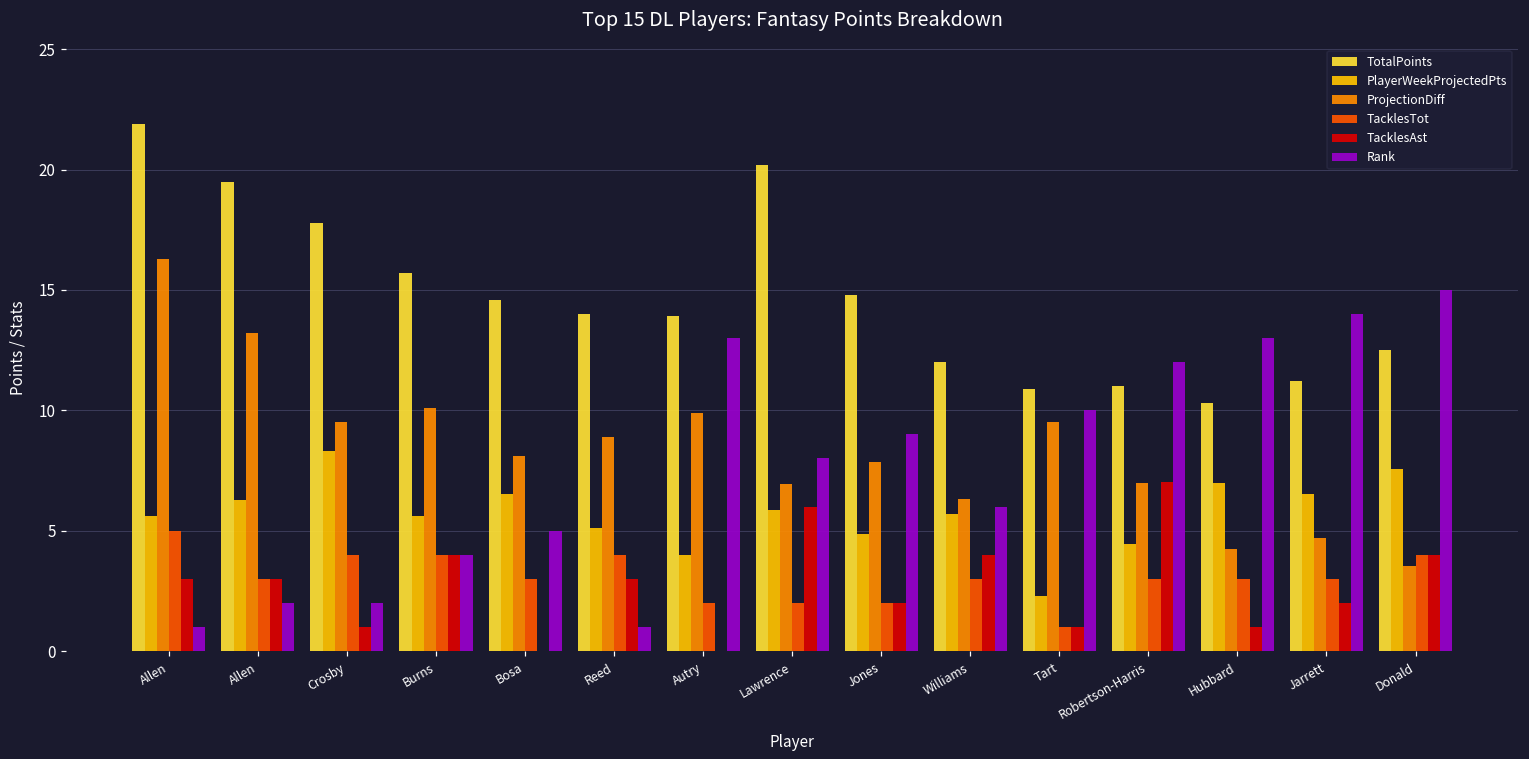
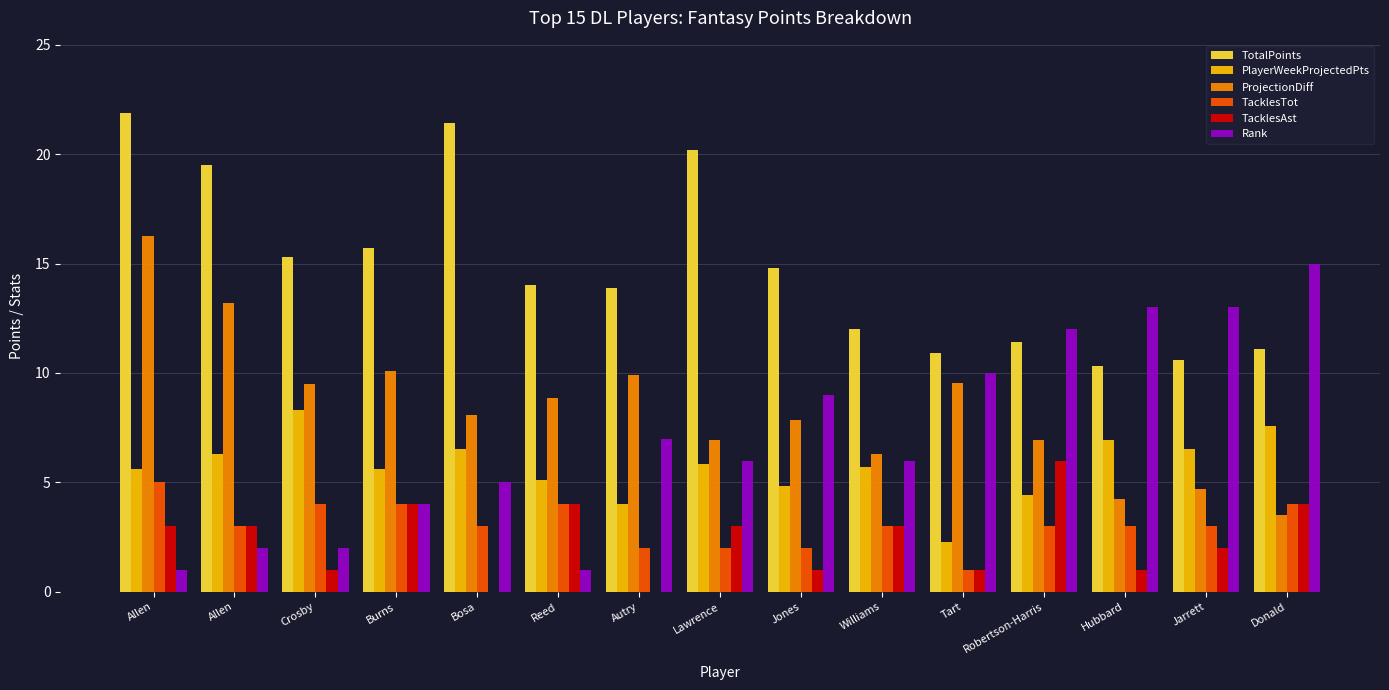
  {
    "TotalPoints": {
-     "Crosby": 17.8,
+     "Crosby": 15.3,
      "Burns": 15.7,
-     "Bosa": 14.6,
+     "Bosa": 21.4,
      "Reed": 14.0,
      "Autry": 13.9,
      "Lawrence": 20.2,
      "Jones": 14.8,
      "Williams": 12.0,
      "Tart": 10.9,
-     "Robertson-Harris": 11.0,
+     "Robertson-Harris": 11.4,
      "Hubbard": 10.3,
-     "Jarrett": 11.2,
-     "Donald": 12.5
+     "Jarrett": 10.6,
+     "Donald": 11.1
    },
    "TacklesAst": {
      "Crosby": 1,
      "Burns": 4,
      "Bosa": 0,
-     "Reed": 3,
+     "Reed": 4,
      "Autry": 0,
-     "Lawrence": 6,
-     "Jones": 2,
-     "Williams": 4,
+     "Lawrence": 3,
+     "Jones": 1,
+     "Williams": 3,
      "Tart": 1,
-     "Robertson-Harris": 7,
+     "Robertson-Harris": 6,
      "Hubbard": 1,
      "Jarrett": 2,
      "Donald": 4
    },
    "Rank": {
      "Crosby": 2,
      "Burns": 4,
      "Bosa": 5,
      "Reed": 1,
-     "Autry": 13,
-     "Lawrence": 8,
+     "Autry": 7,
+     "Lawrence": 6,
      "Jones": 9,
      "Williams": 6,
      "Tart": 10,
      "Robertson-Harris": 12,
      "Hubbard": 13,
-     "Jarrett": 14,
+     "Jarrett": 13,
      "Donald": 15
    }
  }
